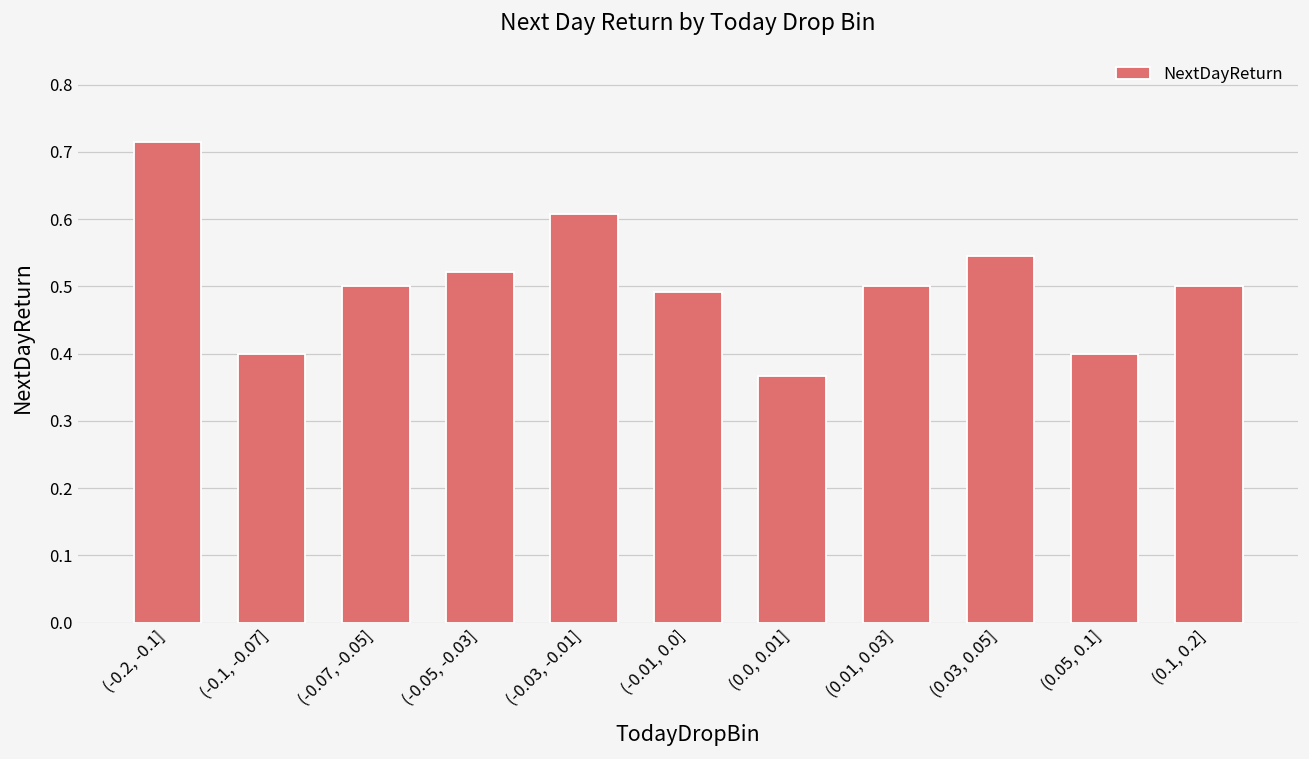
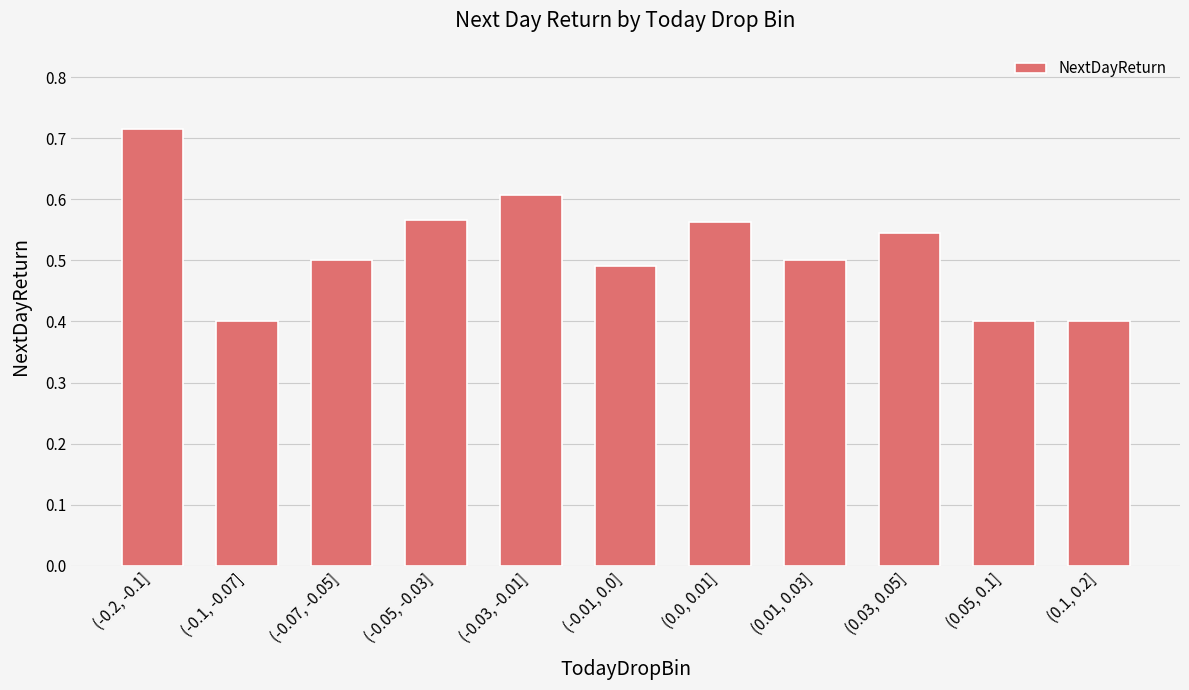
  {
    "(-0.2, -0.1]": 0.71,
    "(-0.1, -0.07]": 0.40,
    "(-0.07, -0.05]": 0.50,
-   "(-0.05, -0.03]": 0.52,
+   "(-0.05, -0.03]": 0.57,
    "(-0.03, -0.01]": 0.61,
    "(-0.01, 0.0]": 0.49,
-   "(0.0, 0.01]": 0.37,
+   "(0.0, 0.01]": 0.56,
    "(0.01, 0.03]": 0.50,
    "(0.03, 0.05]": 0.55,
    "(0.05, 0.1]": 0.40,
-   "(0.1, 0.2]": 0.5
+   "(0.1, 0.2]": 0.4
  }
